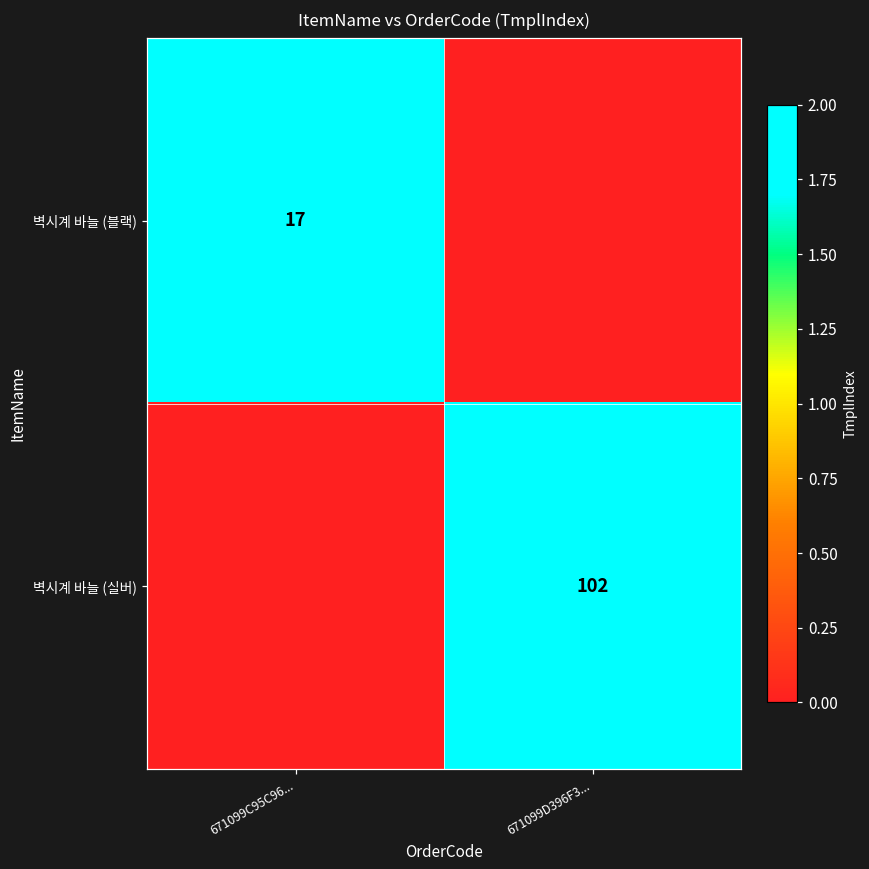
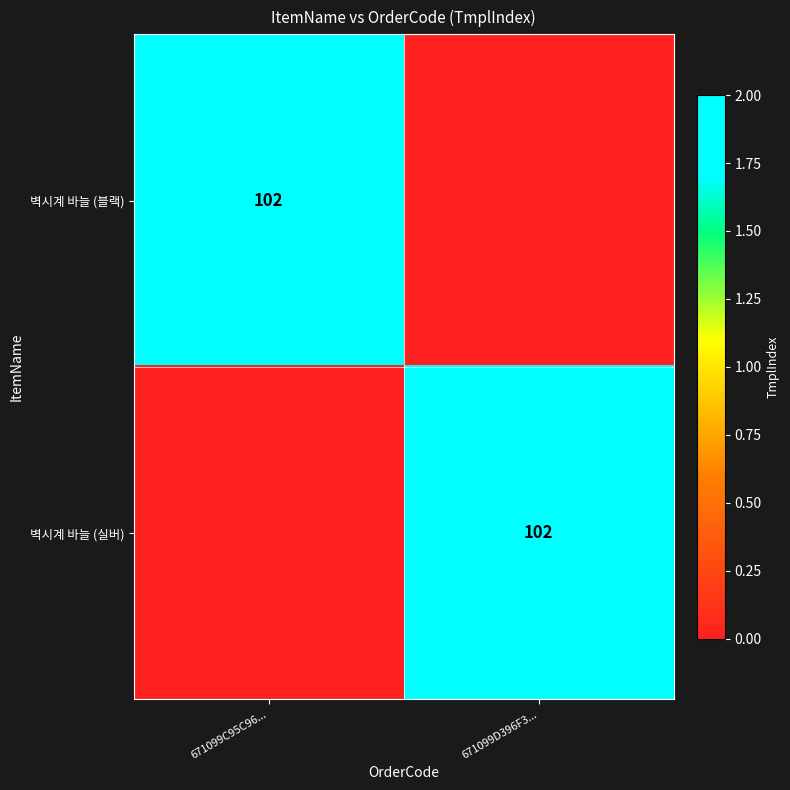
  {
    "벽시계 바늘 (블랙)": {
-     "671099C95C96...": 17
+     "671099C95C96...": 102
    },
    "벽시계 바늘 (실버)": {
      "671099D396F3...": 102
    }
  }
